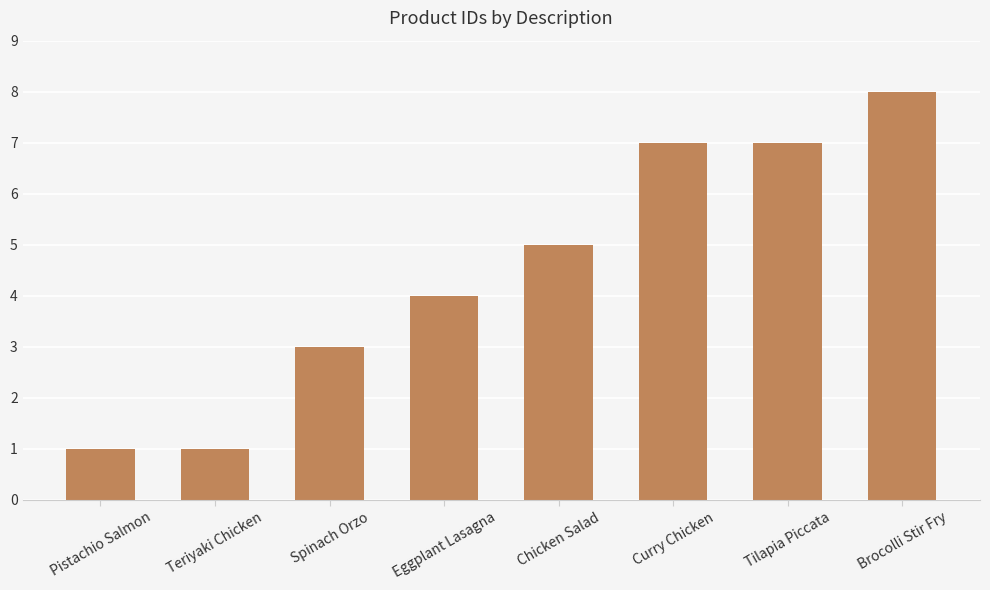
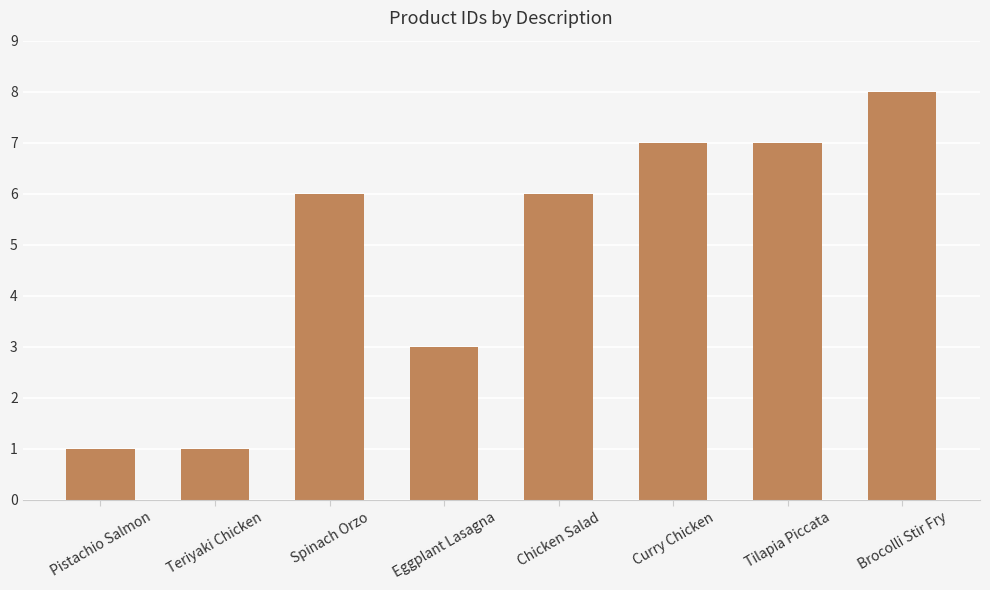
  {
    "Pistachio Salmon": 1,
    "Teriyaki Chicken": 1,
-   "Spinach Orzo": 3,
-   "Eggplant Lasagna": 4,
-   "Chicken Salad": 5,
+   "Spinach Orzo": 6,
+   "Eggplant Lasagna": 3,
+   "Chicken Salad": 6,
    "Curry Chicken": 7,
    "Tilapia Piccata": 7,
    "Brocolli Stir Fry": 8
  }
